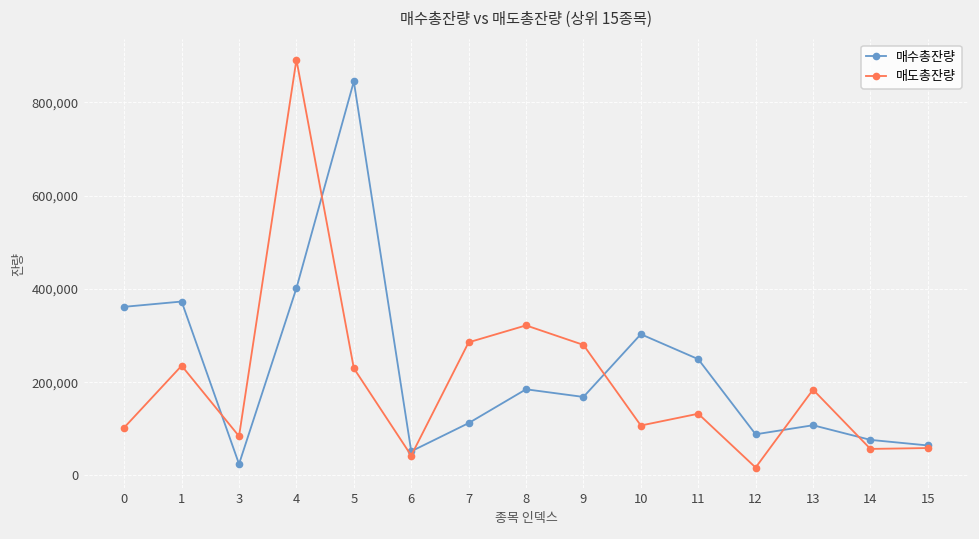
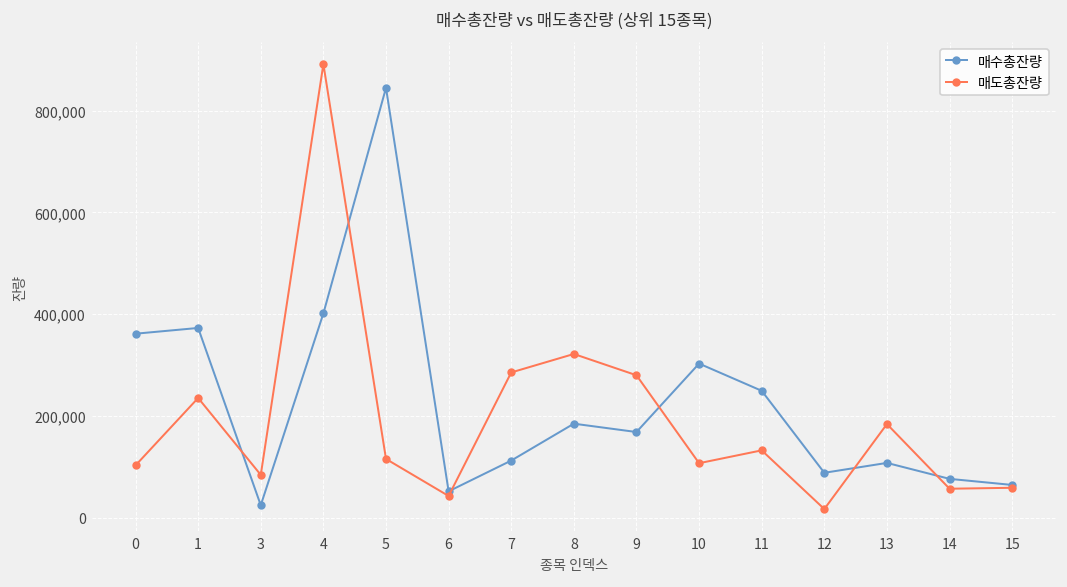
  {
    "매수총잔량": {
      "0": "360,000",
      "1": "370,000",
      "3": "20,000",
      "4": "400,000",
      "5": "840,000",
      "6": "50,000",
      "7": "110,000",
      "8": "180,000",
      "9": "170,000",
      "10": "300,000",
      "11": "250,000",
      "12": "90,000",
      "13": "110,000",
      "14": "80,000"
    },
    "매도총잔량": {
      "0": "100,000",
      "1": "240,000",
      "3": "80,000",
      "4": "890,000",
-     "5": "230,000",
+     "5": "120,000",
      "6": "40,000",
      "7": "290,000",
      "8": "320,000",
      "9": "280,000",
      "10": "110,000",
      "11": "130,000",
      "12": "20,000",
      "13": "180,000",
      "14": "60,000"
    }
  }
